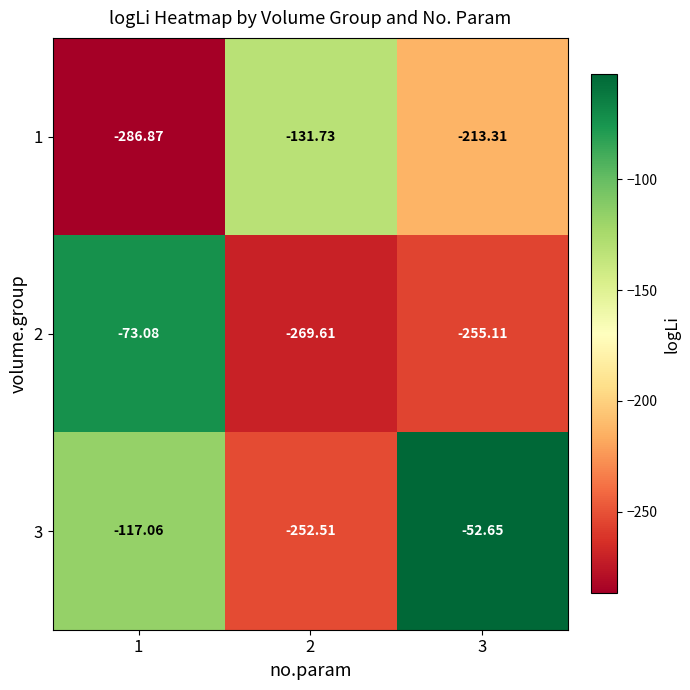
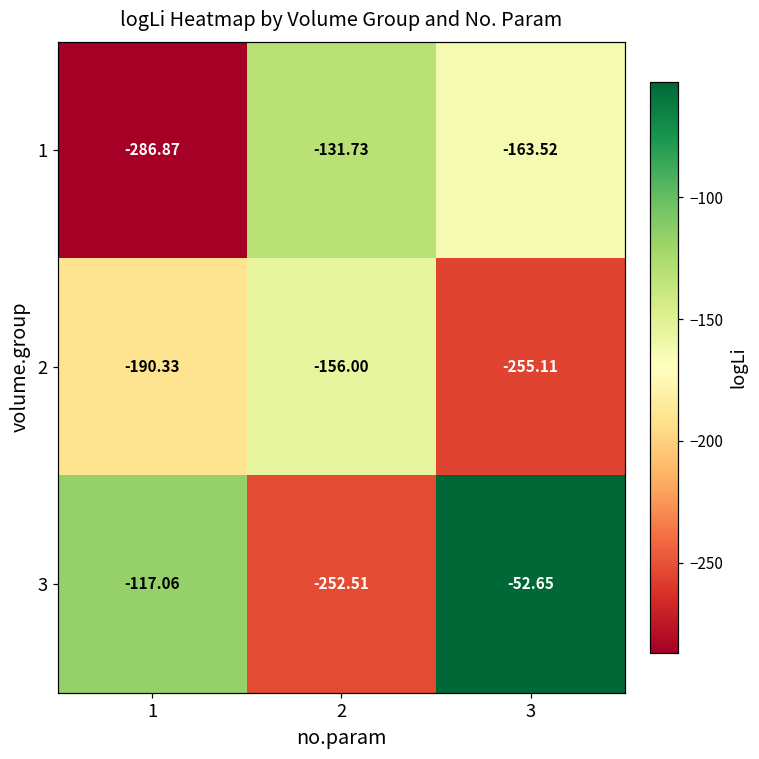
  {
    "1": {
      "1": -286.87,
      "2": -131.73,
-     "3": -213.31
+     "3": -163.52
    },
    "2": {
-     "1": -73.08,
-     "2": -269.61,
+     "1": -190.33,
+     "2": -156.00,
      "3": -255.11
    },
    "3": {
      "1": -117.06,
      "2": -252.51,
      "3": -52.65
    }
  }
